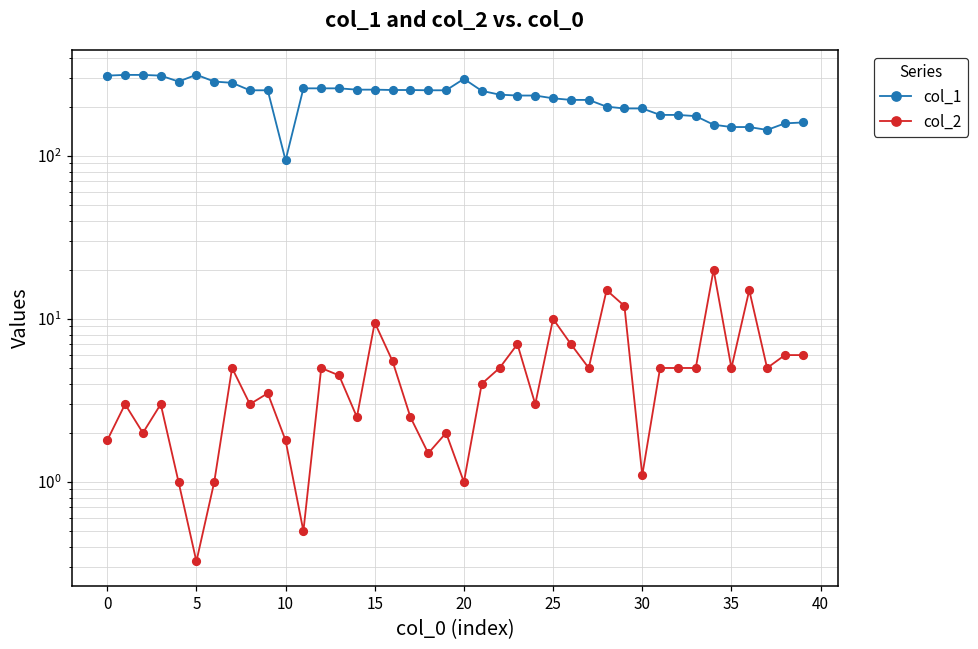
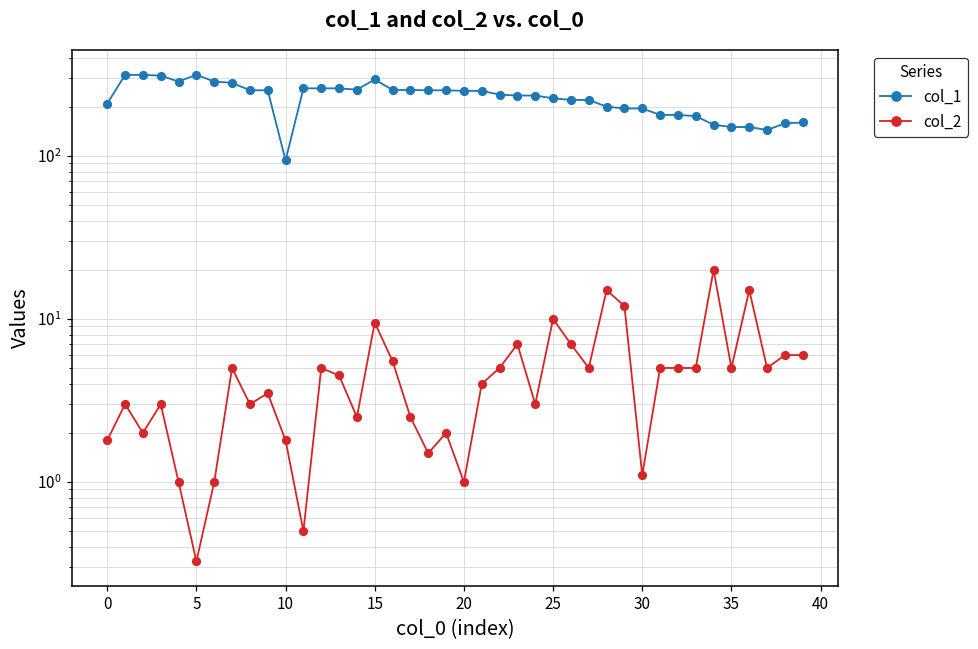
  {
    "col_1": {
-     "0": 310,
+     "0": 210,
      "5": 310,
      "10": 90,
-     "15": 250,
-     "20": 300,
+     "15": 290,
+     "20": 250,
      "25": 230,
      "30": 200,
      "35": 150
    },
    "col_2": {
      "0": 1.8,
      "5": 0.33,
      "10": 1.8,
      "15": 10,
      "20": 1,
      "25": 10,
      "30": 1.1,
      "35": 5
    }
  }
